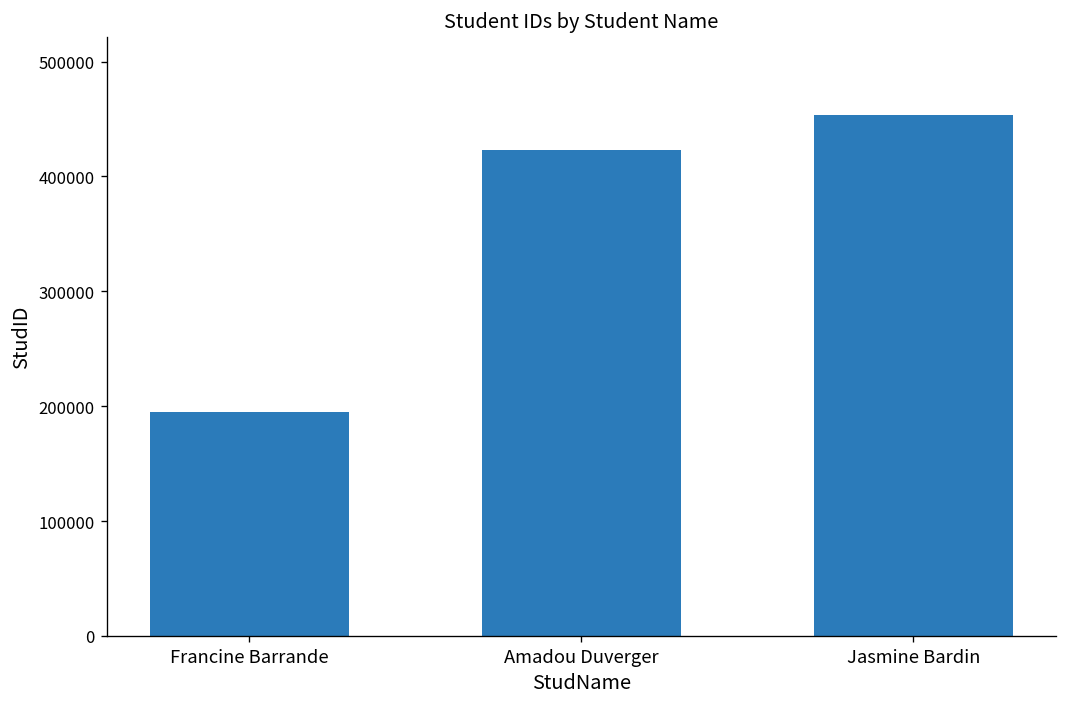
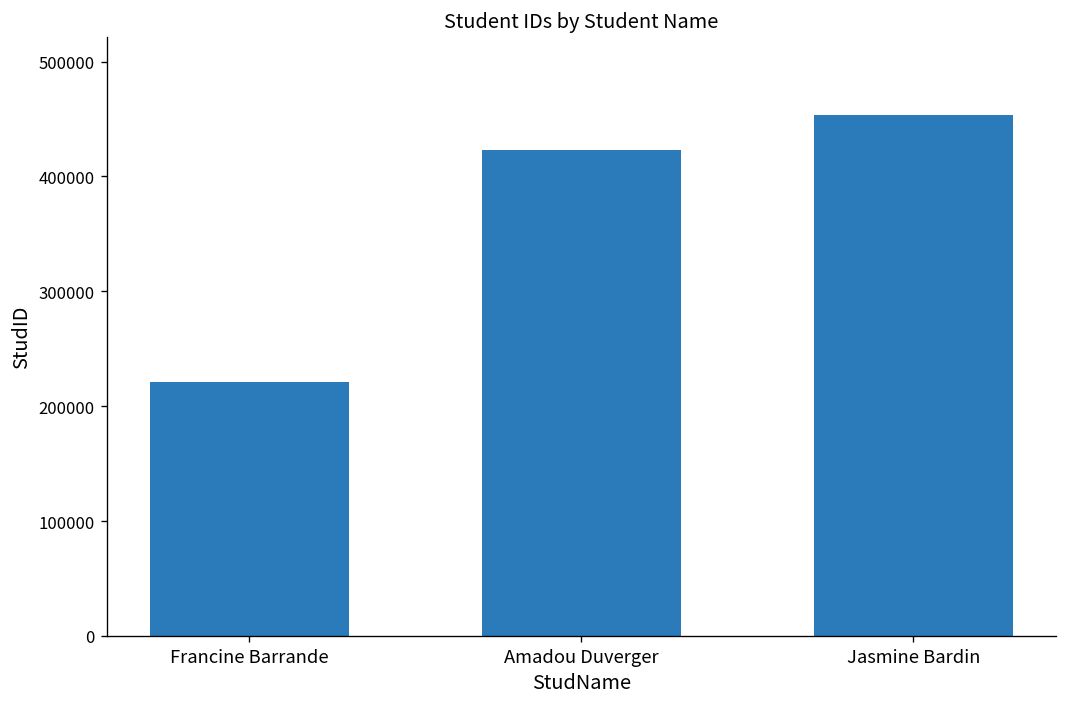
  {
-   "Francine Barrande": 200000,
+   "Francine Barrande": 220000,
    "Amadou Duverger": 420000,
    "Jasmine Bardin": 450000
  }
